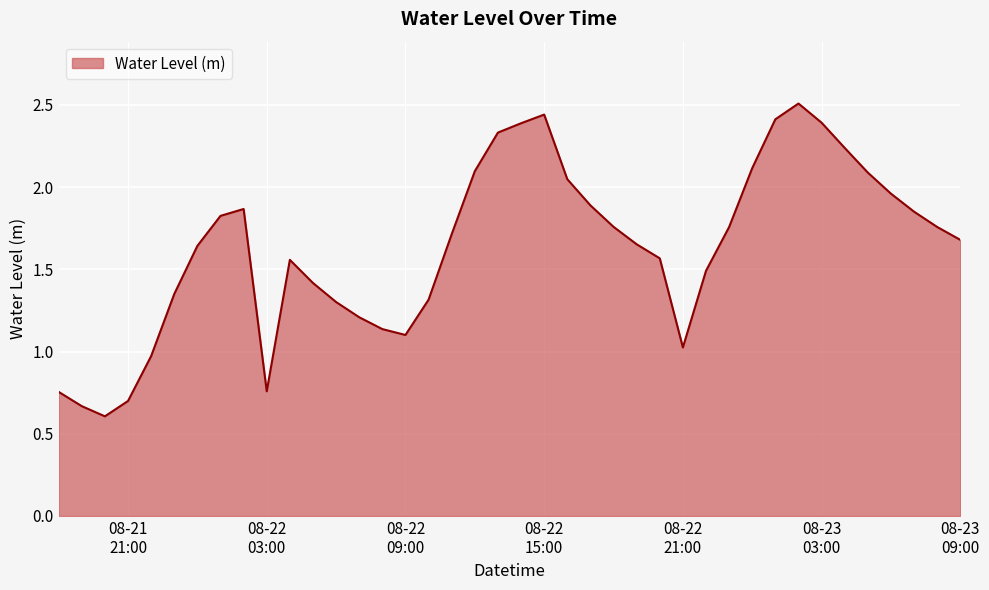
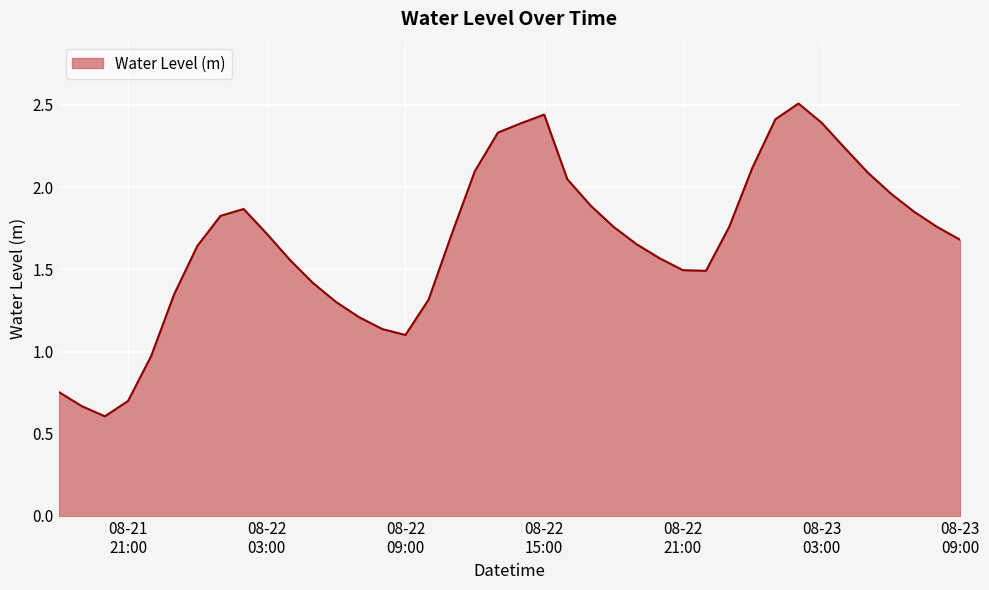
  {
    "08-21 21:00": 0.70,
-   "08-22 03:00": 0.76,
+   "08-22 03:00": 1.72,
    "08-22 09:00": 1.10,
    "08-22 15:00": 2.44,
-   "08-22 21:00": 1.02,
+   "08-22 21:00": 1.49,
    "08-23 03:00": 2.39,
    "08-23 09:00": 1.68
  }
